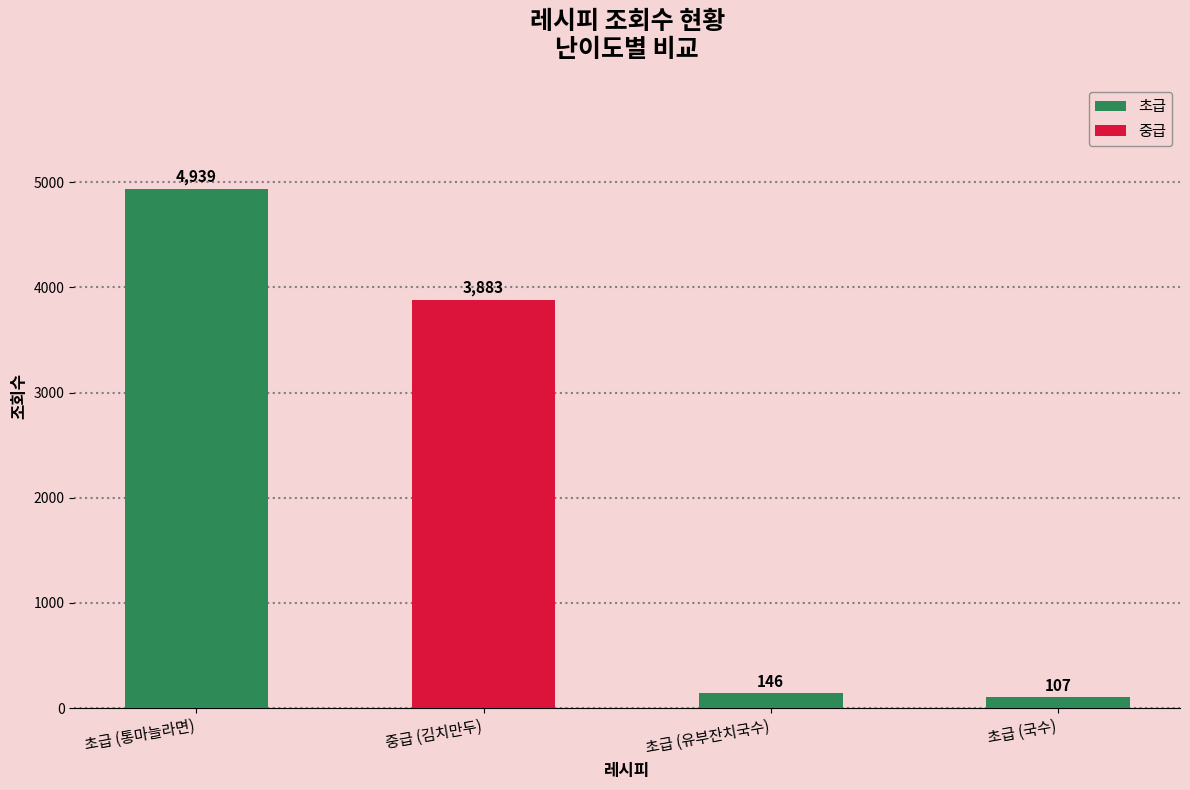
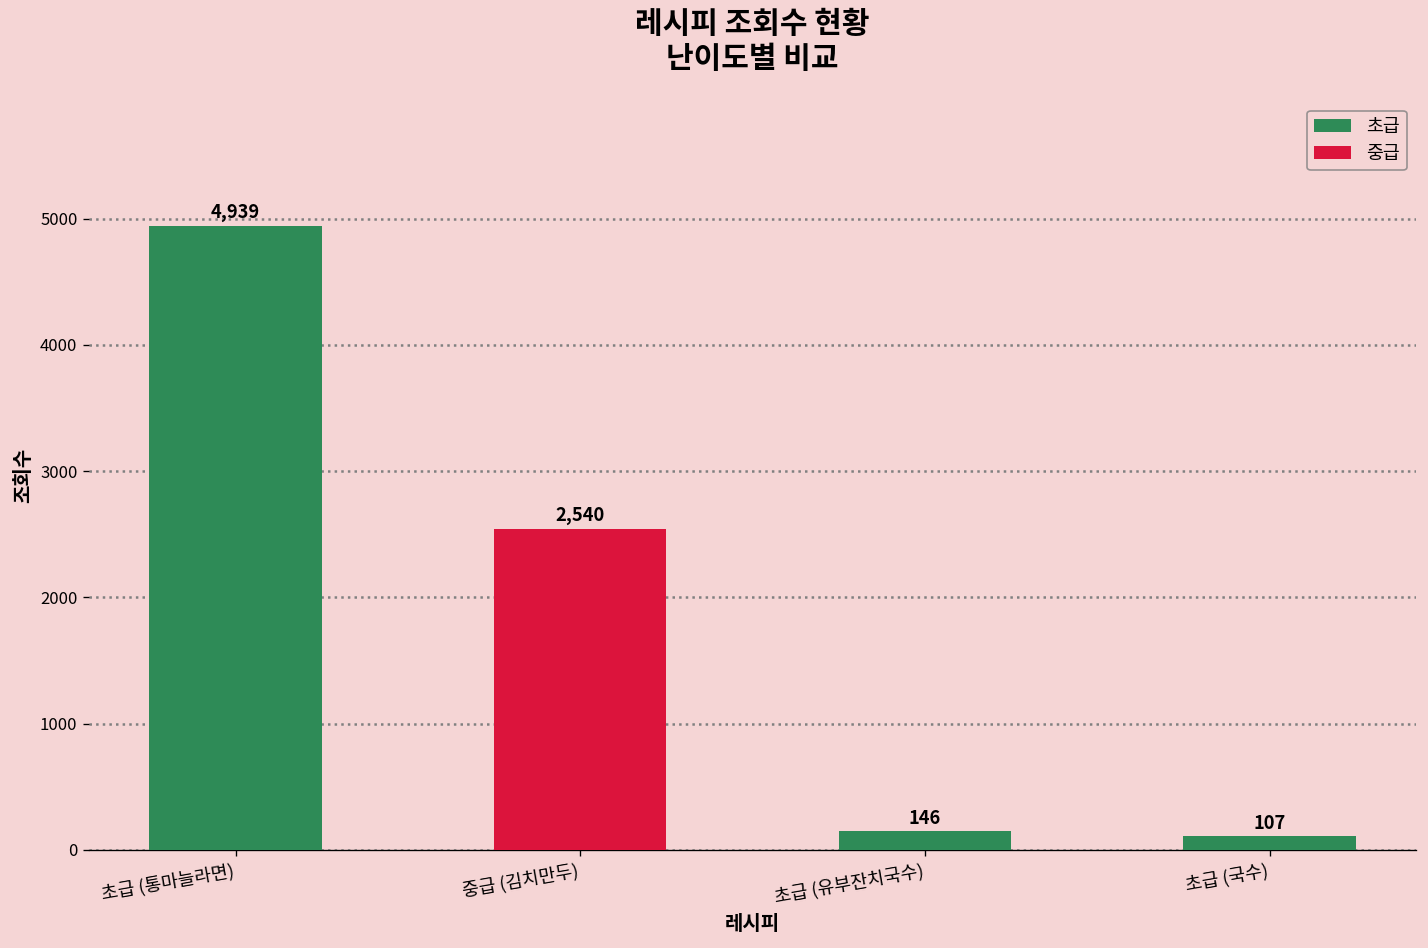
  {
    "초급 (통마늘라면)": "4,939",
-   "중급 (김치만두)": "3,883",
+   "중급 (김치만두)": "2,540",
    "초급 (유부잔치국수)": "146",
    "초급 (국수)": "107"
  }
